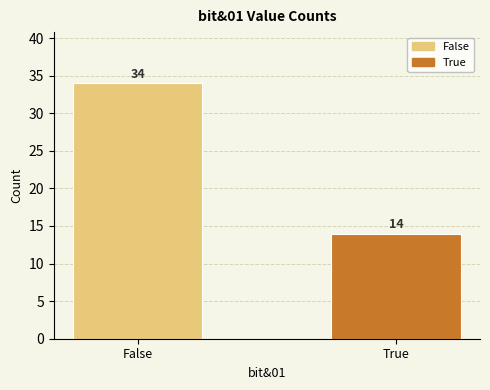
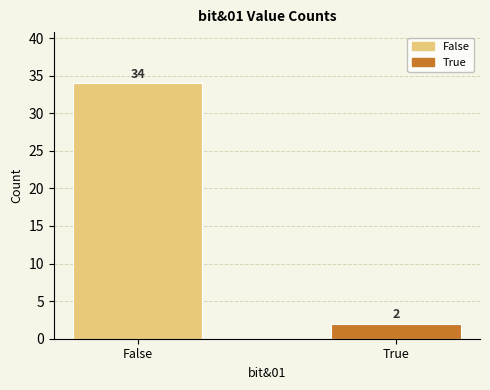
  {
    "False": 34,
-   "True": 14
+   "True": 2
  }
